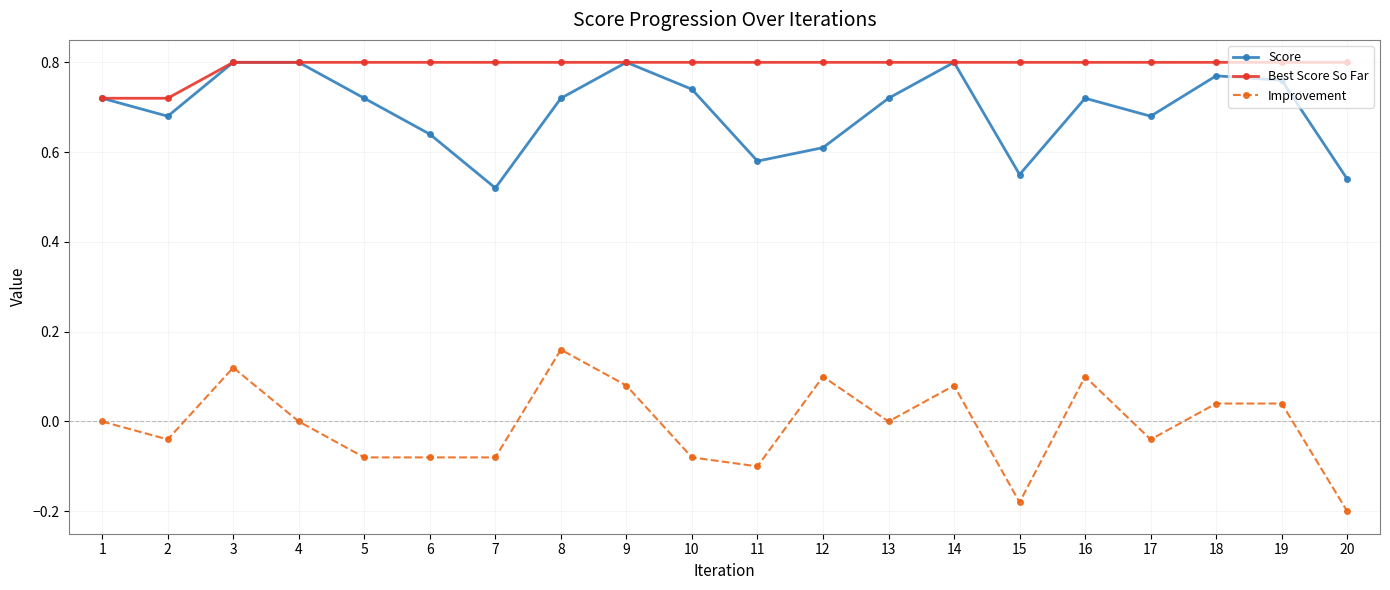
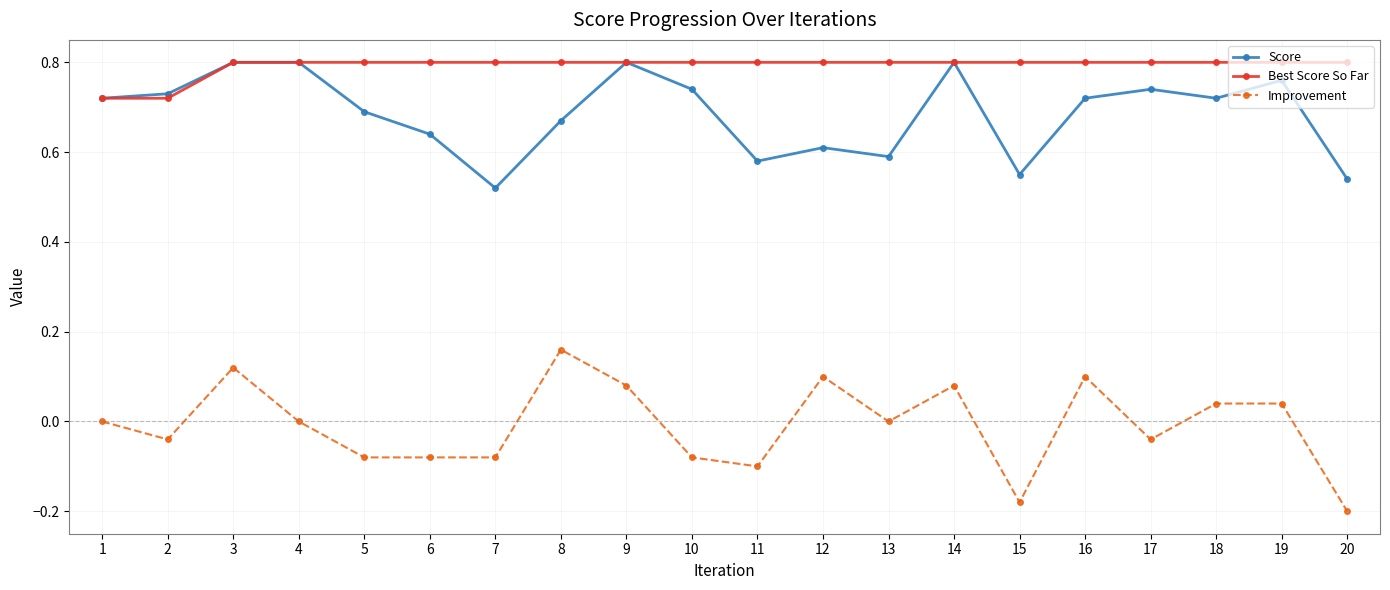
  {
    "Score": {
-     "2": 0.68,
-     "5": 0.72,
+     "2": 0.73,
+     "5": 0.69,
      "6": 0.64,
      "7": 0.52,
-     "8": 0.72,
+     "8": 0.67,
      "10": 0.74,
      "11": 0.58,
      "12": 0.61,
-     "13": 0.72,
+     "13": 0.59,
      "15": 0.55,
      "16": 0.72,
-     "17": 0.68,
-     "18": 0.77,
+     "17": 0.74,
+     "18": 0.72,
      "20": 0.54
    }
  }
